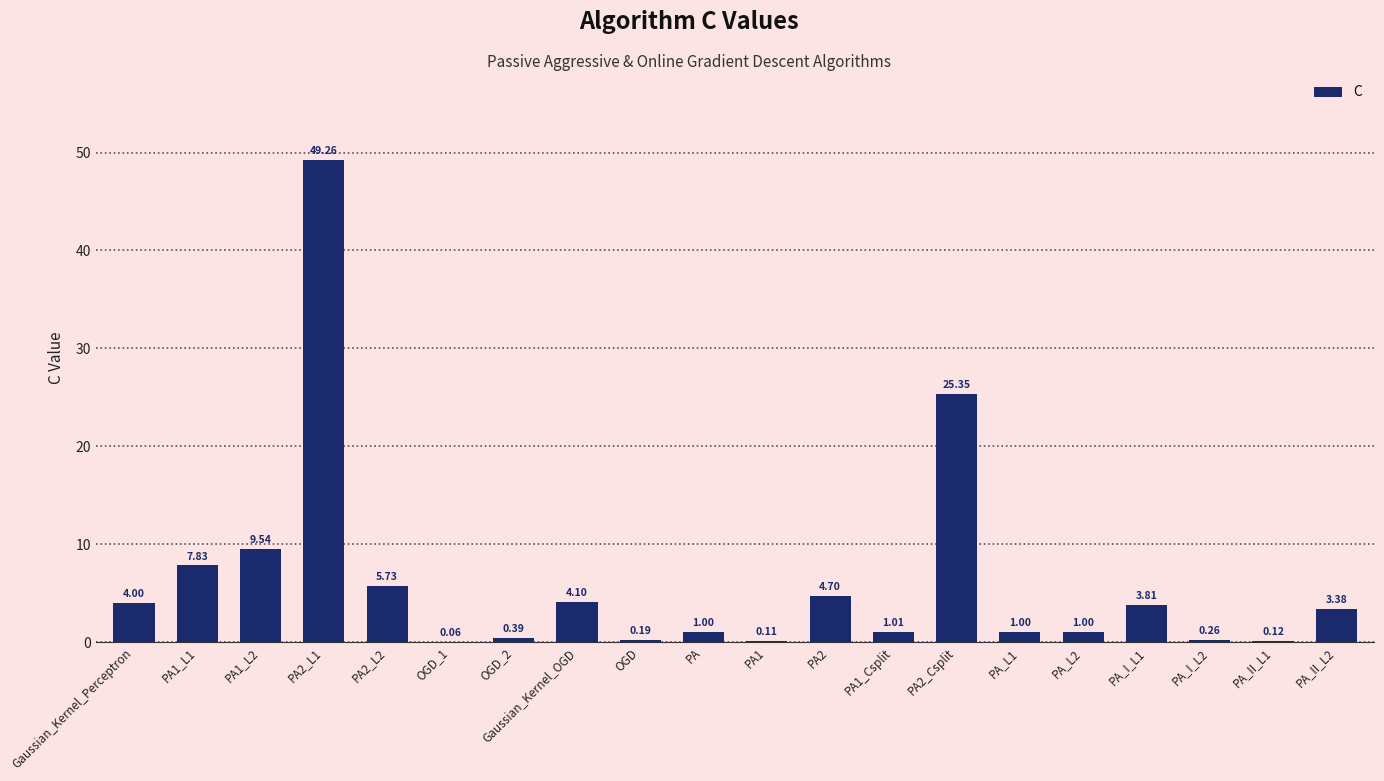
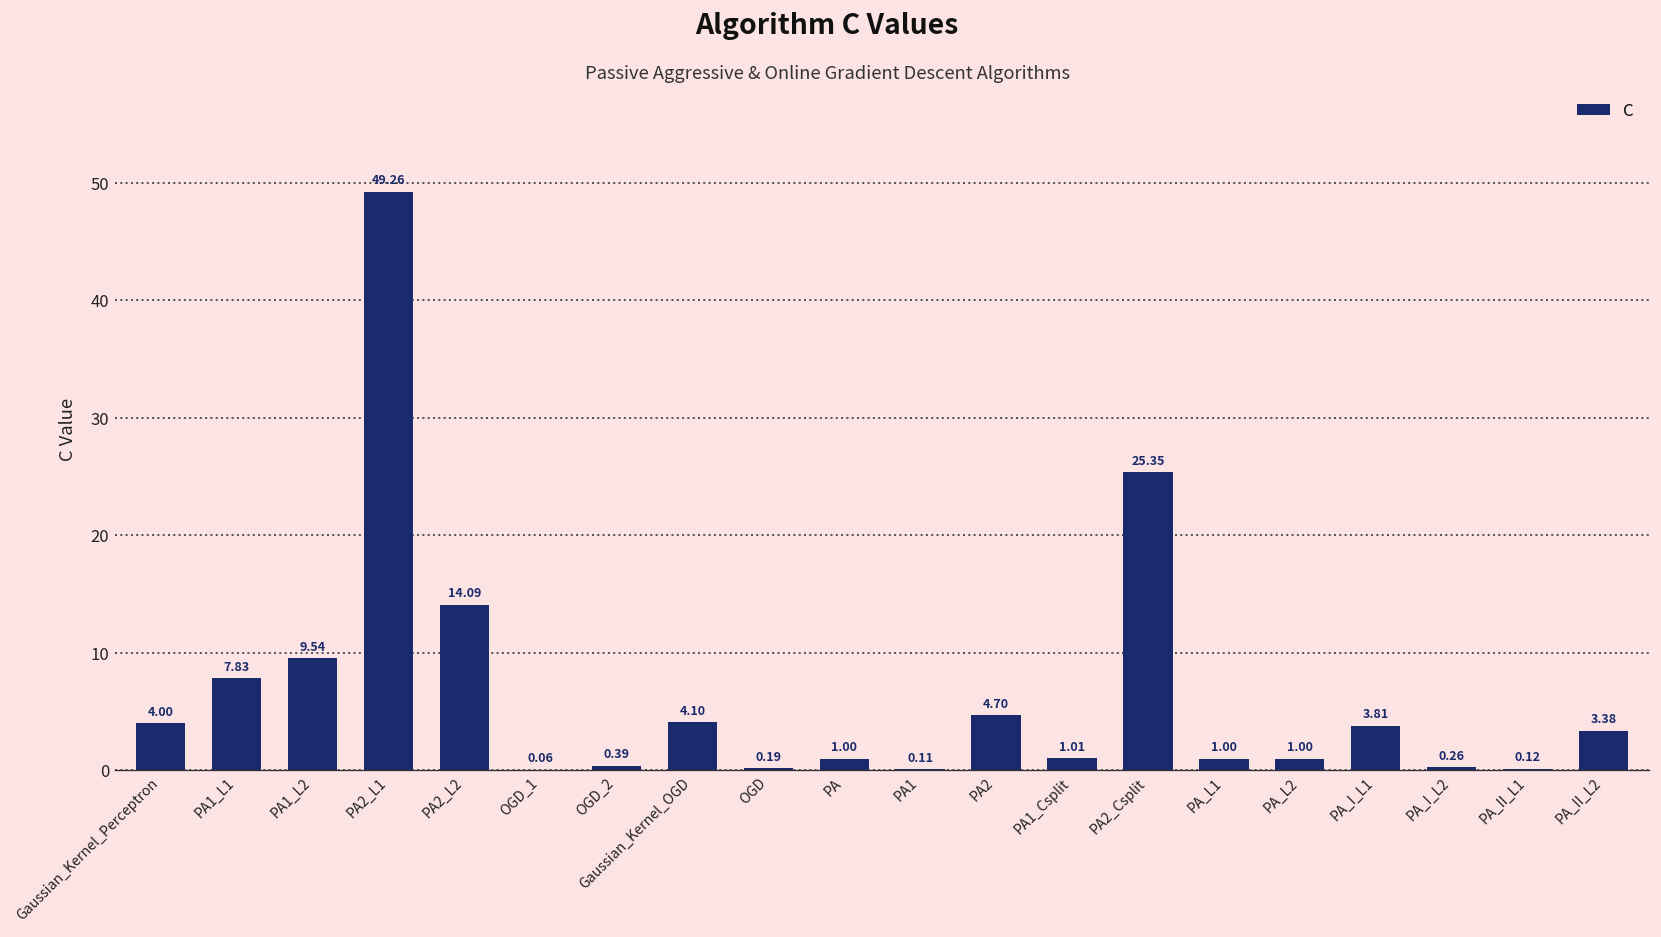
  {
    "Gaussian_Kernel_Perceptron": 4.00,
    "PA1_L1": 7.83,
    "PA1_L2": 9.54,
    "PA2_L1": 49.26,
-   "PA2_L2": 5.73,
+   "PA2_L2": 14.09,
    "OGD_1": 0.06,
    "OGD_2": 0.39,
    "Gaussian_Kernel_OGD": 4.10,
    "OGD": 0.19,
    "PA": 1.00,
    "PA1": 0.11,
    "PA2": 4.70,
    "PA1_Csplit": 1.01,
    "PA2_Csplit": 25.35,
    "PA_L1": 1.00,
    "PA_L2": 1.00,
    "PA_I_L1": 3.81,
    "PA_I_L2": 0.26,
    "PA_II_L1": 0.12,
    "PA_II_L2": 3.38
  }
